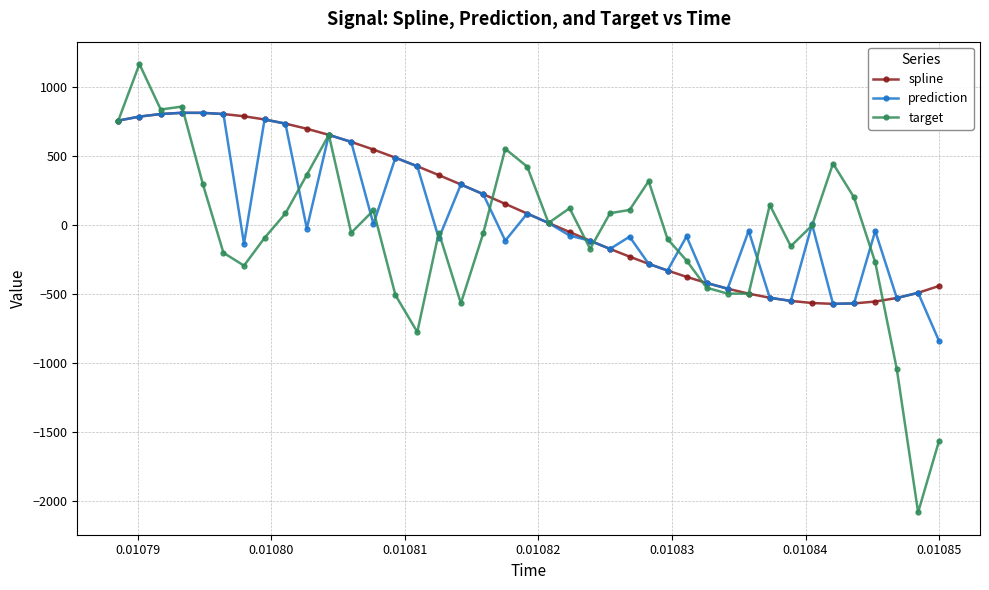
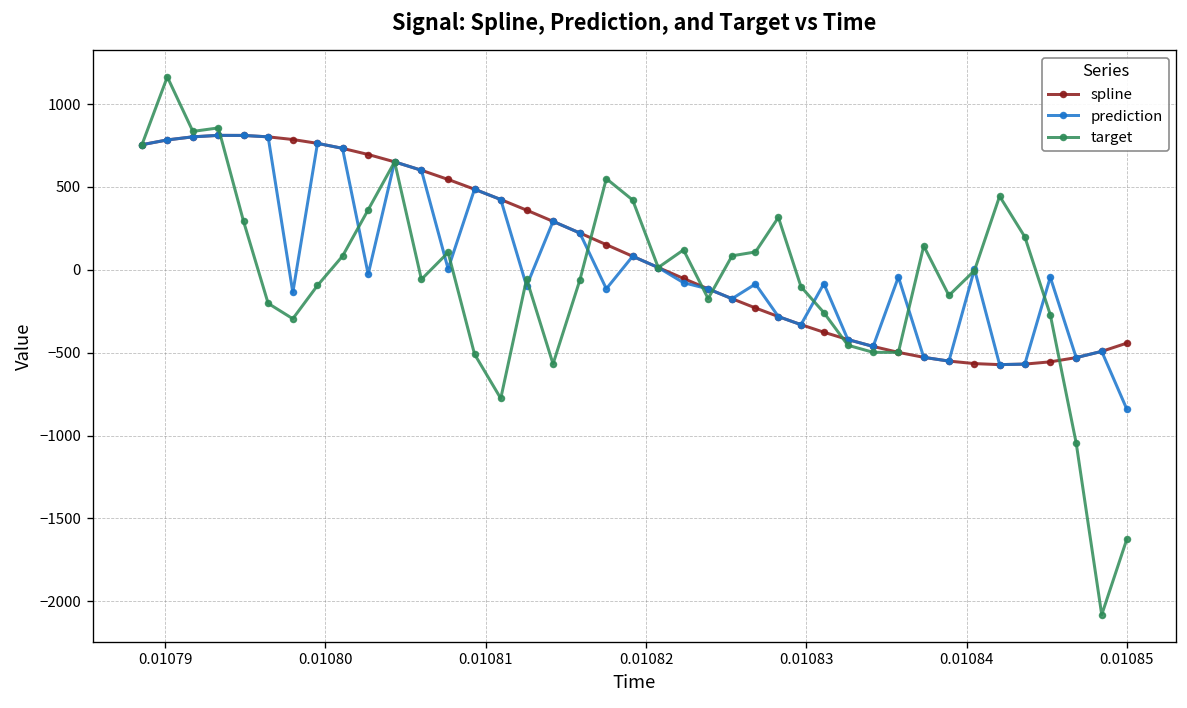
  {
    "spline": {
      "0.01085": -440
    },
    "prediction": {
      "0.01085": -840
    },
    "target": {
-     "0.01085": -1570
+     "0.01085": -1630
    }
  }
